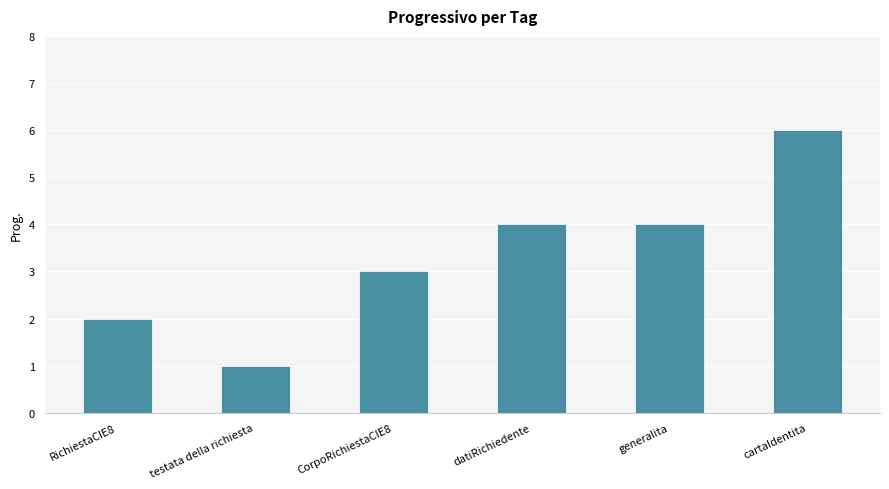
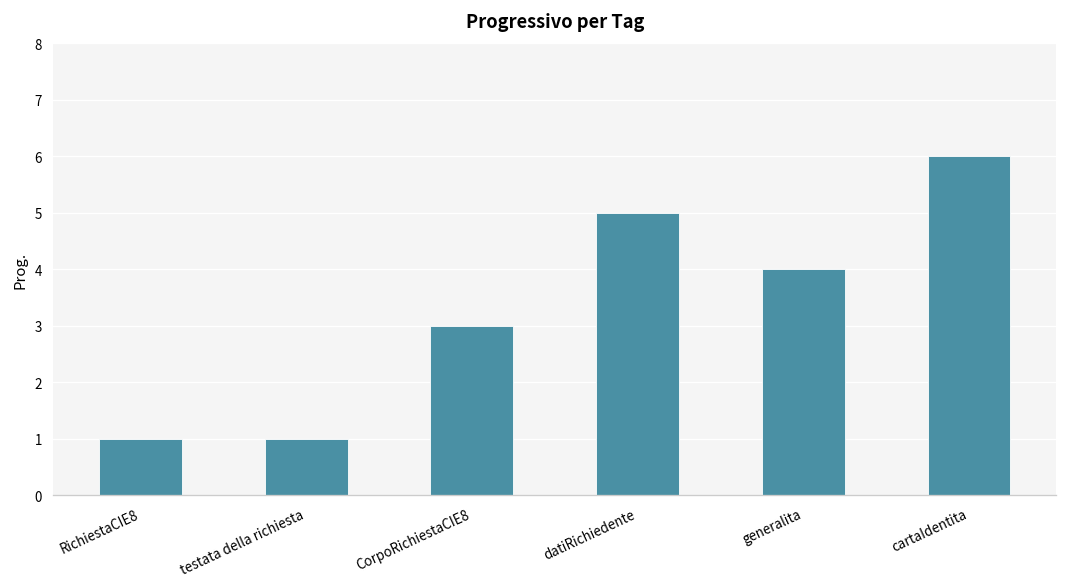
  {
-   "RichiestaCIE8": 2,
+   "RichiestaCIE8": 1,
    "testata della richiesta": 1,
    "CorpoRichiestaCIE8": 3,
-   "datiRichiedente": 4,
+   "datiRichiedente": 5,
    "generalita": 4,
    "cartaIdentita": 6
  }
